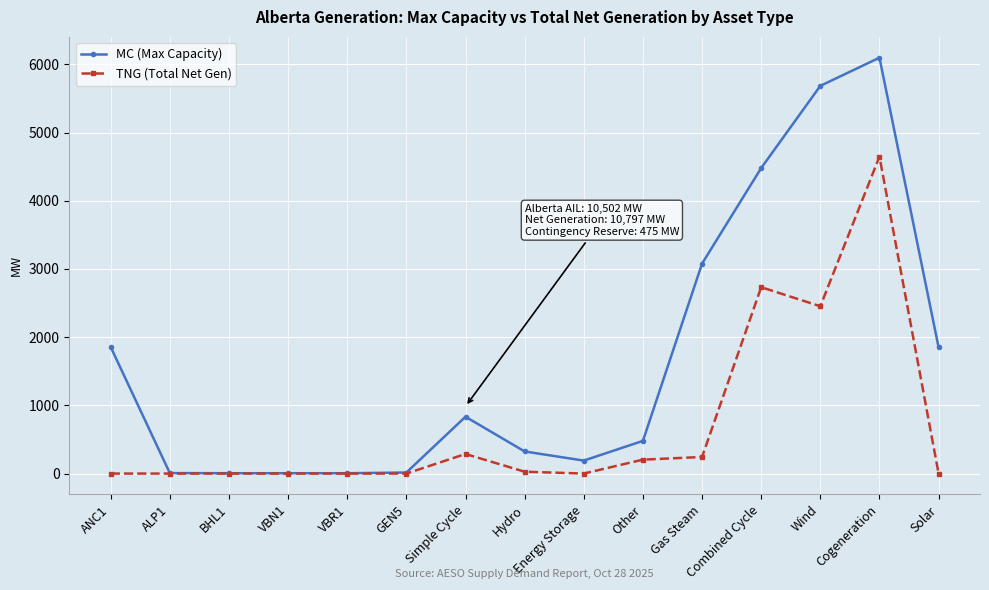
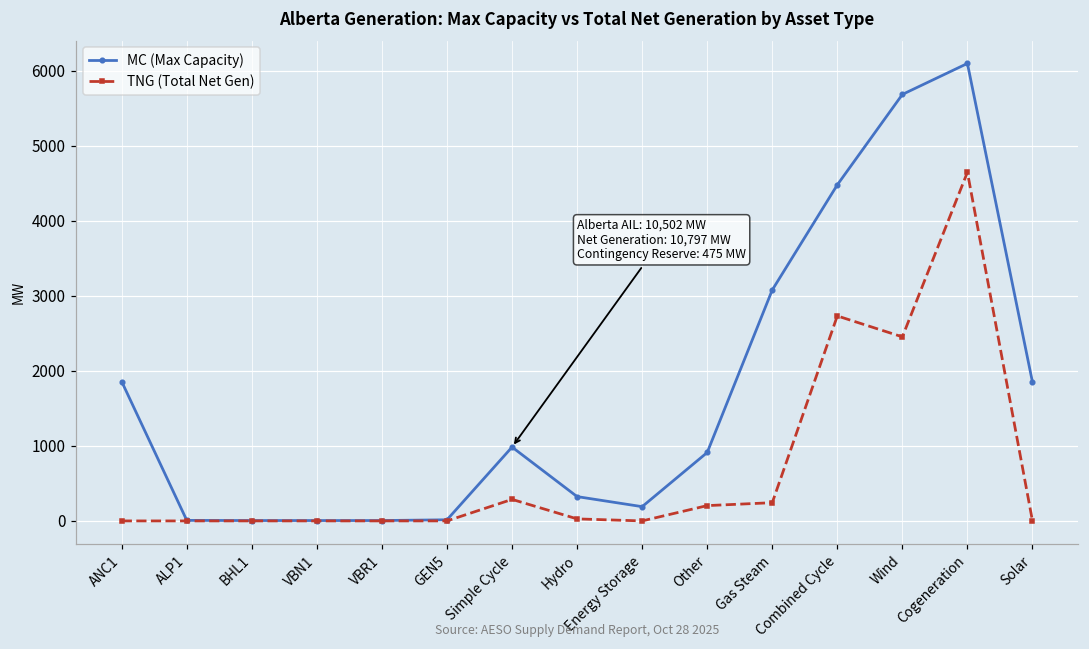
  {
    "MC (Max Capacity)": {
      "ANC1": 1900,
-     "Simple Cycle": 800,
+     "Simple Cycle": 1000,
      "Hydro": 300,
      "Energy Storage": 200,
-     "Other": 500,
+     "Other": 900,
      "Gas Steam": 3100,
      "Combined Cycle": 4500,
      "Wind": 5700,
      "Cogeneration": 6100,
      "Solar": 1900
    },
    "TNG (Total Net Gen)": {
      "ANC1": 0,
      "Simple Cycle": 300,
      "Hydro": 0,
      "Energy Storage": 0,
      "Other": 200,
      "Gas Steam": 200,
      "Combined Cycle": 2700,
      "Wind": 2500,
      "Cogeneration": 4600,
      "Solar": 0
    }
  }
